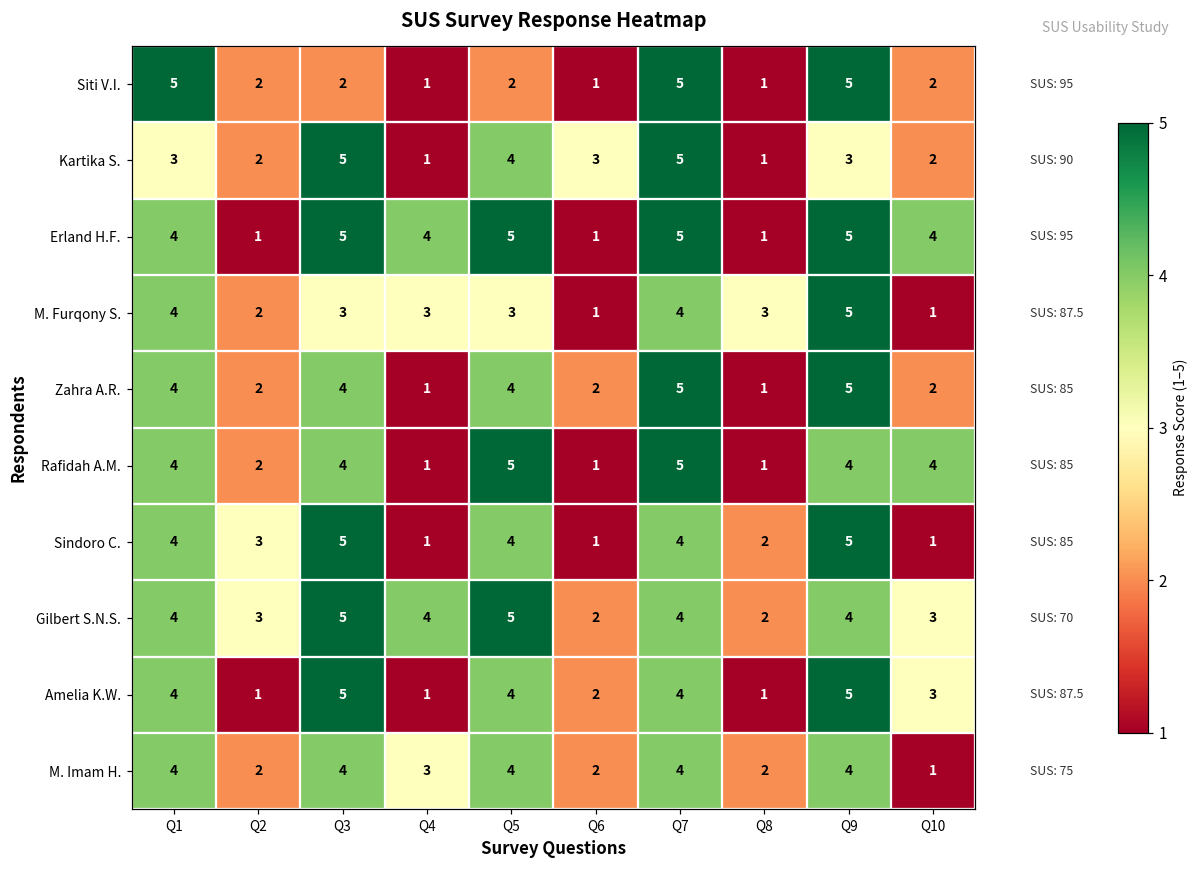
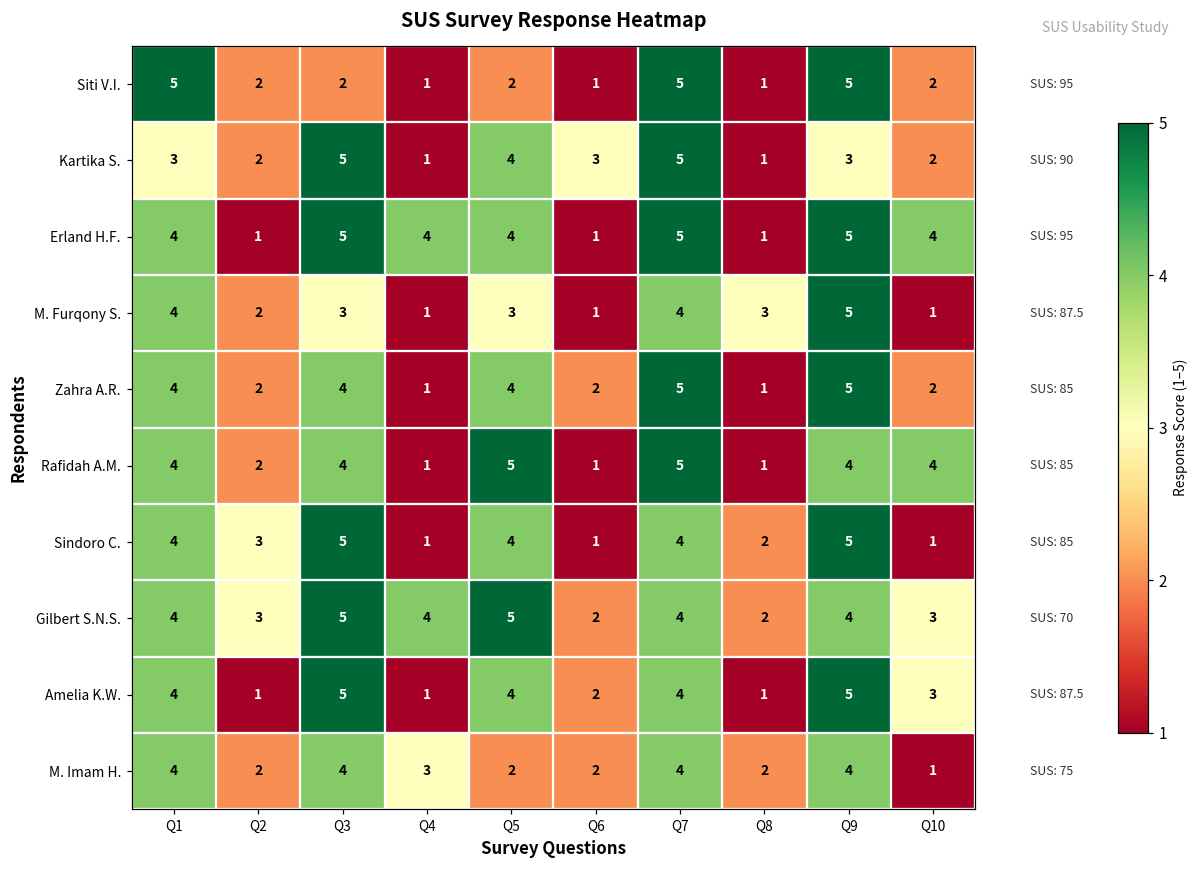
  {
    "Siti V.I.": {
      "Q1": 5,
      "Q2": 2,
      "Q3": 2,
      "Q4": 1,
      "Q5": 2,
      "Q6": 1,
      "Q7": 5,
      "Q8": 1,
      "Q9": 5,
      "Q10": 2
    },
    "Kartika S.": {
      "Q1": 3,
      "Q2": 2,
      "Q3": 5,
      "Q4": 1,
      "Q5": 4,
      "Q6": 3,
      "Q7": 5,
      "Q8": 1,
      "Q9": 3,
      "Q10": 2
    },
    "Erland H.F.": {
      "Q1": 4,
      "Q2": 1,
      "Q3": 5,
      "Q4": 4,
-     "Q5": 5,
+     "Q5": 4,
      "Q6": 1,
      "Q7": 5,
      "Q8": 1,
      "Q9": 5,
      "Q10": 4
    },
    "M. Furqony S.": {
      "Q1": 4,
      "Q2": 2,
      "Q3": 3,
-     "Q4": 3,
+     "Q4": 1,
      "Q5": 3,
      "Q6": 1,
      "Q7": 4,
      "Q8": 3,
      "Q9": 5,
      "Q10": 1
    },
    "Zahra A.R.": {
      "Q1": 4,
      "Q2": 2,
      "Q3": 4,
      "Q4": 1,
      "Q5": 4,
      "Q6": 2,
      "Q7": 5,
      "Q8": 1,
      "Q9": 5,
      "Q10": 2
    },
    "Rafidah A.M.": {
      "Q1": 4,
      "Q2": 2,
      "Q3": 4,
      "Q4": 1,
      "Q5": 5,
      "Q6": 1,
      "Q7": 5,
      "Q8": 1,
      "Q9": 4,
      "Q10": 4
    },
    "Sindoro C.": {
      "Q1": 4,
      "Q2": 3,
      "Q3": 5,
      "Q4": 1,
      "Q5": 4,
      "Q6": 1,
      "Q7": 4,
      "Q8": 2,
      "Q9": 5,
      "Q10": 1
    },
    "Gilbert S.N.S.": {
      "Q1": 4,
      "Q2": 3,
      "Q3": 5,
      "Q4": 4,
      "Q5": 5,
      "Q6": 2,
      "Q7": 4,
      "Q8": 2,
      "Q9": 4,
      "Q10": 3
    },
    "Amelia K.W.": {
      "Q1": 4,
      "Q2": 1,
      "Q3": 5,
      "Q4": 1,
      "Q5": 4,
      "Q6": 2,
      "Q7": 4,
      "Q8": 1,
      "Q9": 5,
      "Q10": 3
    },
    "M. Imam H.": {
      "Q1": 4,
      "Q2": 2,
      "Q3": 4,
      "Q4": 3,
-     "Q5": 4,
+     "Q5": 2,
      "Q6": 2,
      "Q7": 4,
      "Q8": 2,
      "Q9": 4,
      "Q10": 1
    }
  }
